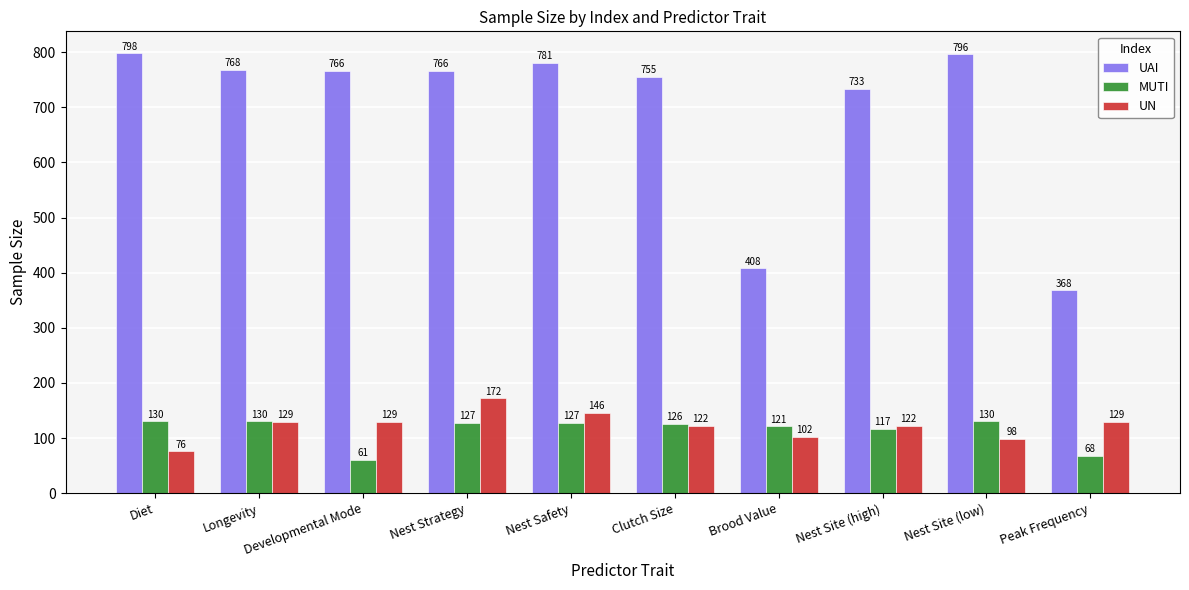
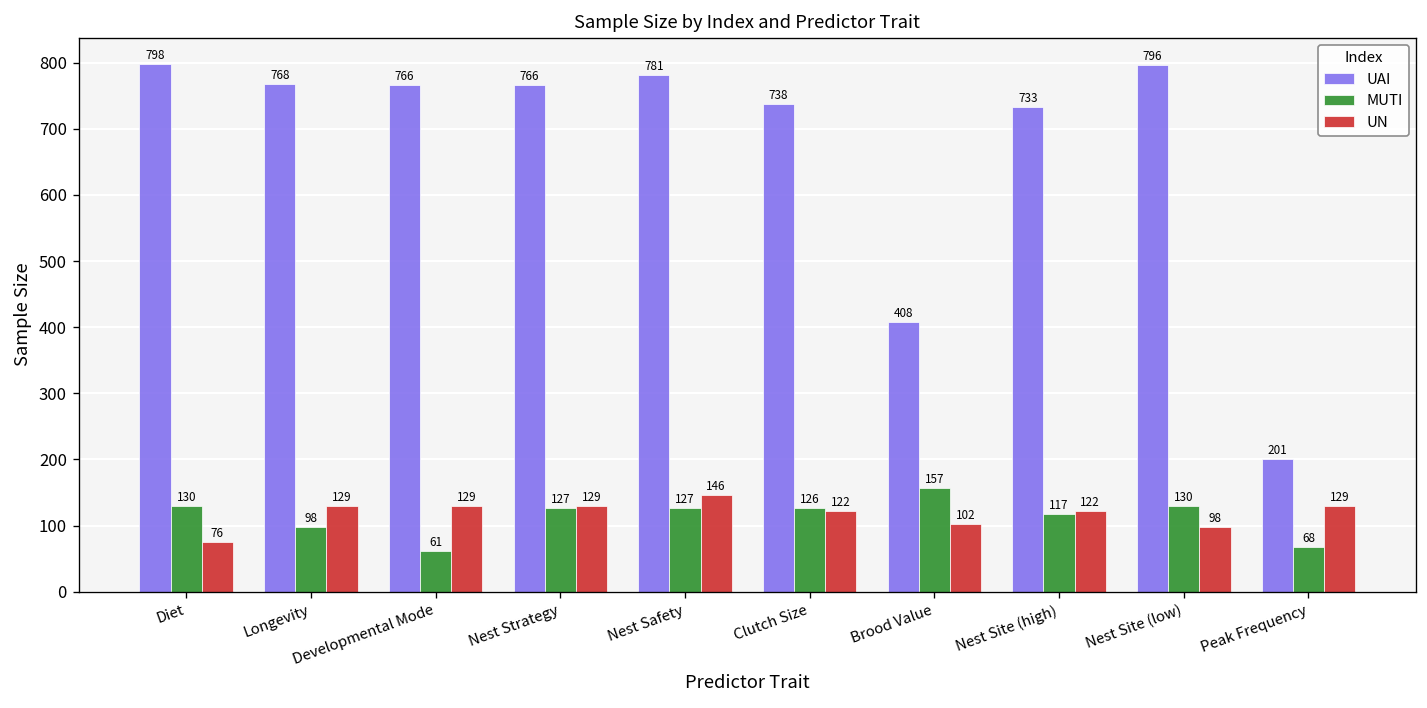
  {
    "UAI": {
      "Diet": 798,
      "Longevity": 768,
      "Developmental Mode": 766,
      "Nest Strategy": 766,
      "Nest Safety": 781,
-     "Clutch Size": 755,
+     "Clutch Size": 738,
      "Brood Value": 408,
      "Nest Site (high)": 733,
      "Nest Site (low)": 796,
-     "Peak Frequency": 368
+     "Peak Frequency": 201
    },
    "MUTI": {
      "Diet": 130,
-     "Longevity": 130,
+     "Longevity": 98,
      "Developmental Mode": 61,
      "Nest Strategy": 127,
      "Nest Safety": 127,
      "Clutch Size": 126,
-     "Brood Value": 121,
+     "Brood Value": 157,
      "Nest Site (high)": 117,
      "Nest Site (low)": 130,
      "Peak Frequency": 68
    },
    "UN": {
      "Diet": 76,
      "Longevity": 129,
      "Developmental Mode": 129,
-     "Nest Strategy": 172,
+     "Nest Strategy": 129,
      "Nest Safety": 146,
      "Clutch Size": 122,
      "Brood Value": 102,
      "Nest Site (high)": 122,
      "Nest Site (low)": 98,
      "Peak Frequency": 129
    }
  }
